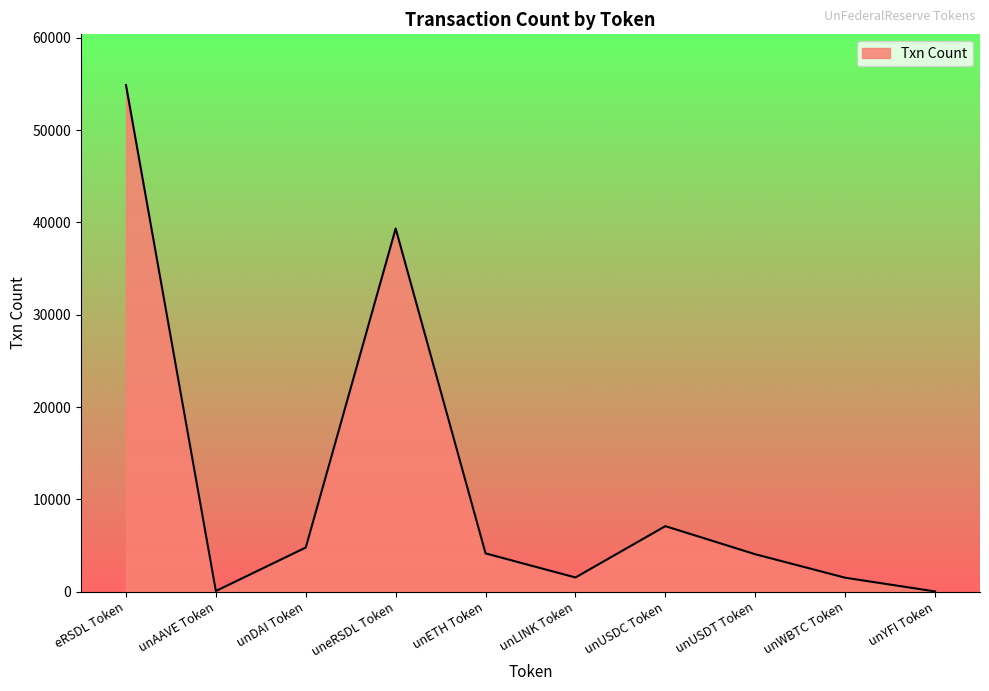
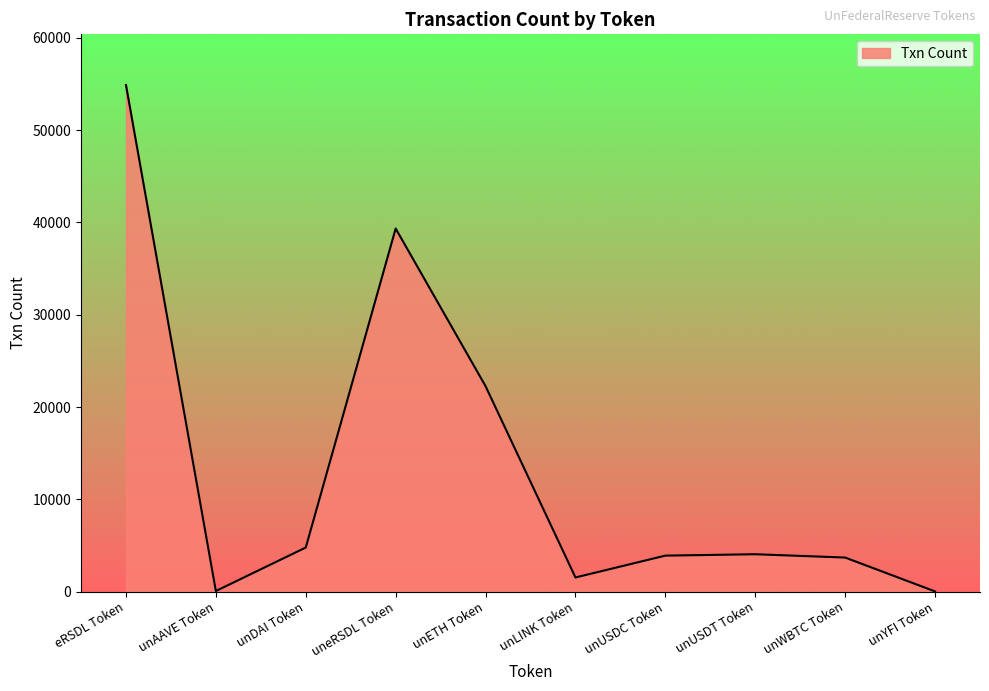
  {
    "eRSDL Token": 55000,
    "unAAVE Token": 0,
    "unDAI Token": 5000,
    "uneRSDL Token": 39000,
-   "unETH Token": 4000,
+   "unETH Token": 22000,
    "unLINK Token": 2000,
-   "unUSDC Token": 7000,
+   "unUSDC Token": 4000,
    "unUSDT Token": 4000,
-   "unWBTC Token": 2000,
+   "unWBTC Token": 4000,
    "unYFI Token": 0
  }
